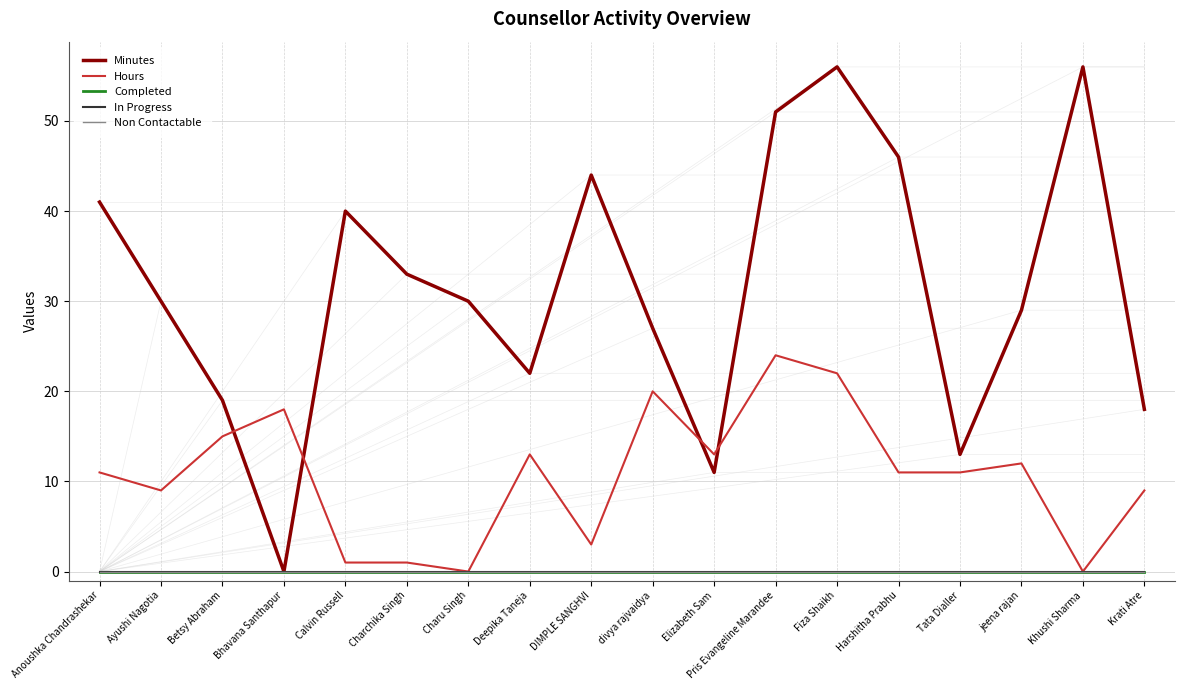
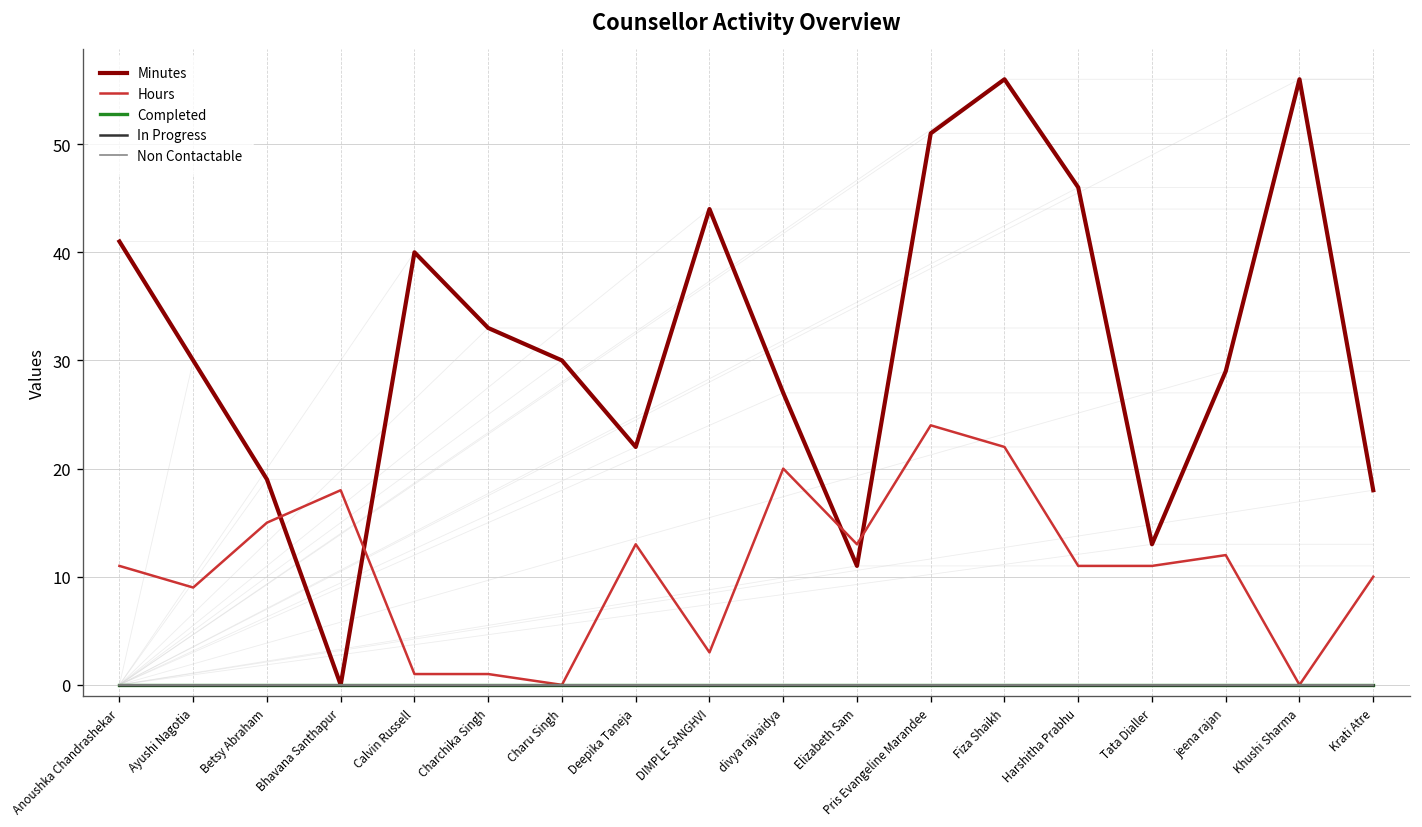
  {
    "Non Contactable": {
      "Ayushi Nagotia": 0,
      "Betsy Abraham": 0,
      "Calvin Russell": 0,
      "Charchika Singh": 0,
      "Deepika Taneja": 0,
      "DIMPLE SANGHVI": 0,
      "divya rajvaidya": 0,
      "Elizabeth Sam": 0,
      "Pris Evangeline Marandee": 0,
      "Fiza Shaikh": 0,
      "Harshitha Prabhu": 0,
      "Tata Dialler": 0,
      "jeena rajan": 0,
      "Krati Atre": 0
    },
    "Hours": {
      "Anoushka Chandrashekar": 11,
      "Ayushi Nagotia": 9,
      "Betsy Abraham": 15,
      "Bhavana Santhapur": 18,
      "Calvin Russell": 1,
      "Charchika Singh": 1,
      "Deepika Taneja": 13,
      "DIMPLE SANGHVI": 3,
      "divya rajvaidya": 20,
      "Elizabeth Sam": 13,
      "Pris Evangeline Marandee": 24,
      "jeena rajan": 12,
-     "Krati Atre": 9
+     "Krati Atre": 10
    }
  }
